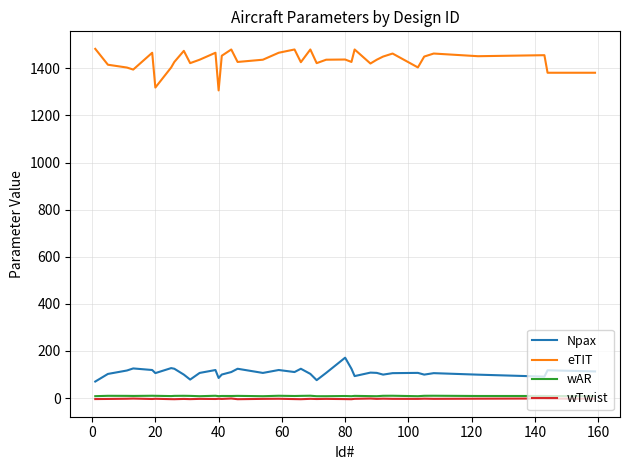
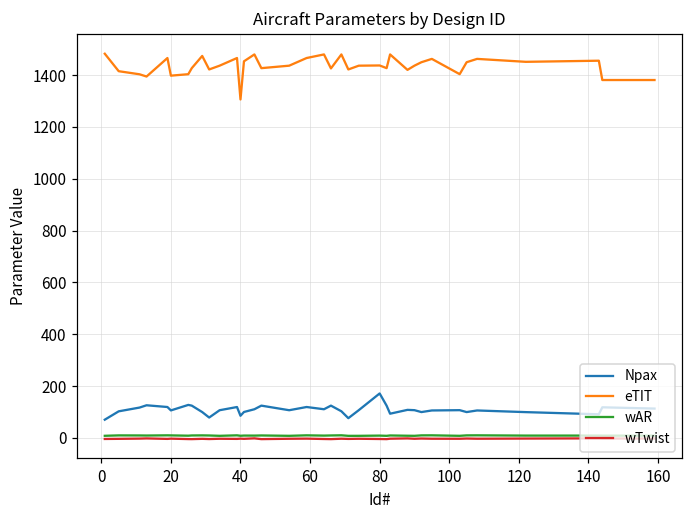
  {
    "Npax": {
      "20": 110,
      "40": 90,
      "80": 170
    },
    "eTIT": {
-     "20": 1320,
+     "20": 1400,
      "40": 1310,
      "80": 1440
    },
    "wAR": {
      "20": 10,
      "40": 10,
      "80": 10
    },
    "wTwist": {
      "20": 0,
      "40": 0,
      "80": 0
    }
  }
